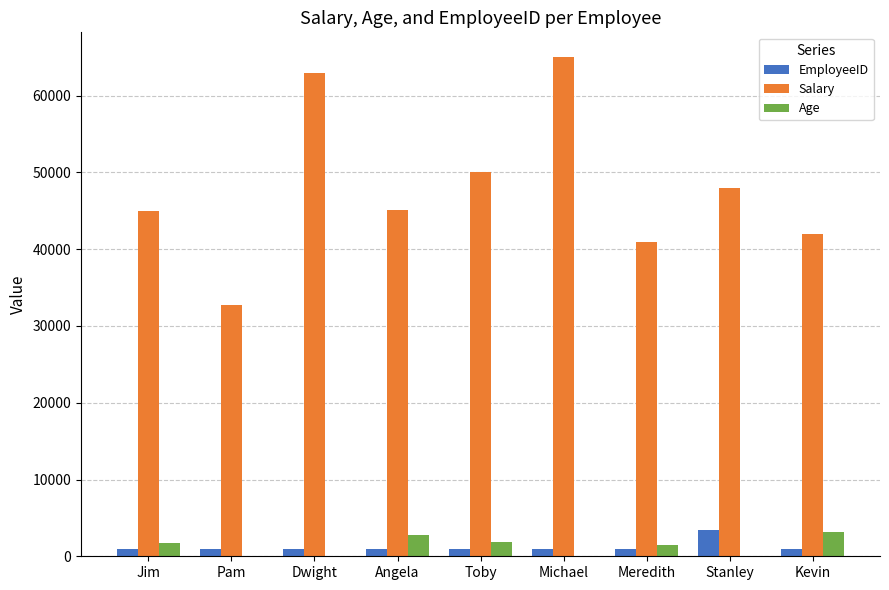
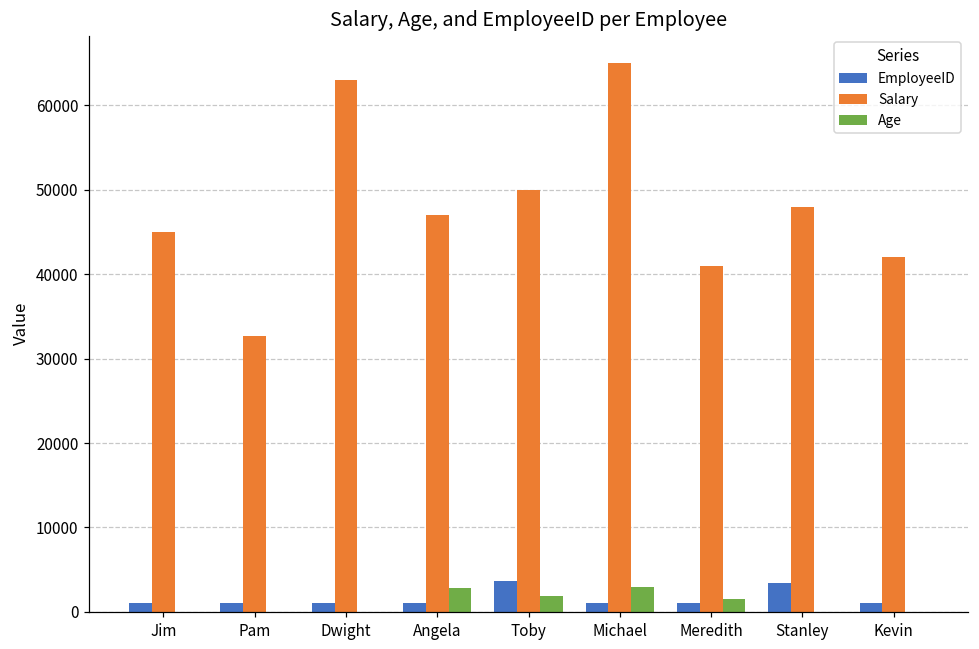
  {
    "EmployeeID": {
      "Jim": 1000,
      "Pam": 1000,
      "Dwight": 1000,
      "Angela": 1000,
-     "Toby": 1000,
+     "Toby": 4000,
      "Michael": 1000,
      "Meredith": 1000,
      "Stanley": 3000,
      "Kevin": 1000
    },
    "Salary": {
      "Jim": 45000,
      "Pam": 33000,
      "Dwight": 63000,
-     "Angela": 45000,
+     "Angela": 47000,
      "Toby": 50000,
      "Michael": 65000,
      "Meredith": 41000,
      "Stanley": 48000,
      "Kevin": 42000
    },
    "Age": {
-     "Jim": 2000,
+     "Jim": 0,
      "Angela": 3000,
      "Toby": 2000,
-     "Michael": 0,
+     "Michael": 3000,
      "Meredith": 2000,
-     "Kevin": 3000
+     "Kevin": 0
    }
  }
